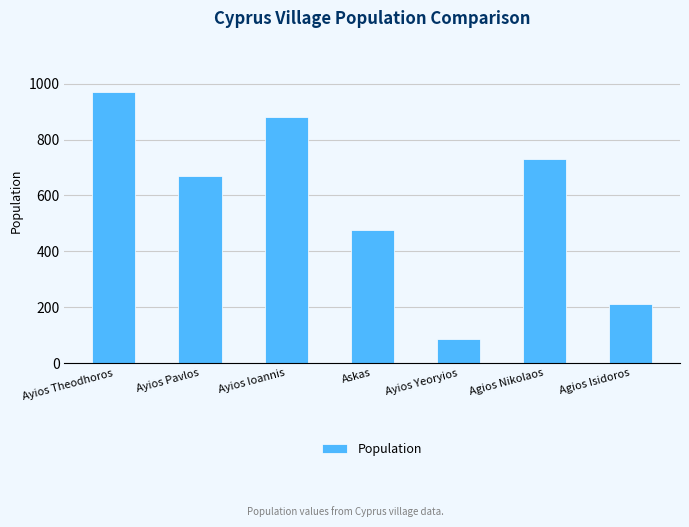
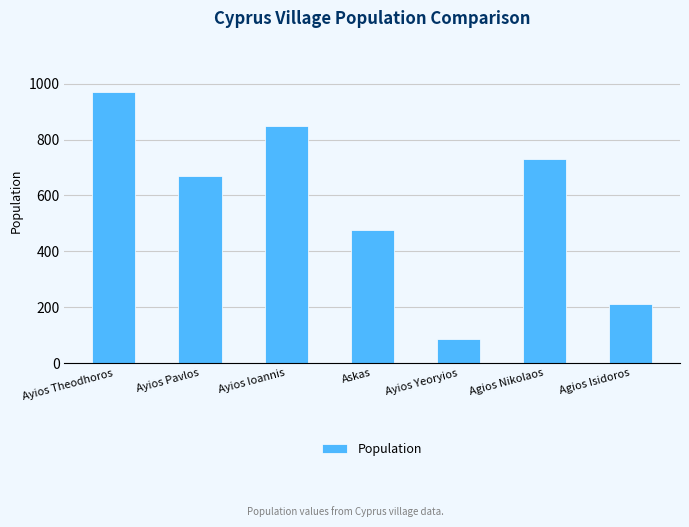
  {
    "Ayios Theodhoros": 970,
    "Ayios Pavlos": 670,
-   "Ayios Ioannis": 880,
+   "Ayios Ioannis": 850,
    "Askas": 480,
    "Ayios Yeoryios": 90,
    "Agios Nikolaos": 730,
    "Agios Isidoros": 210
  }
